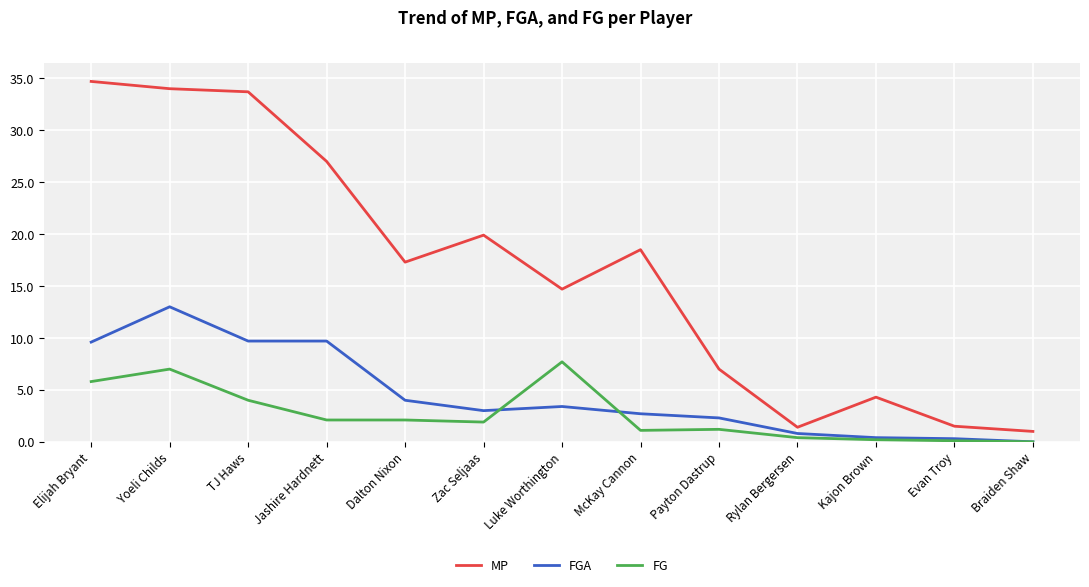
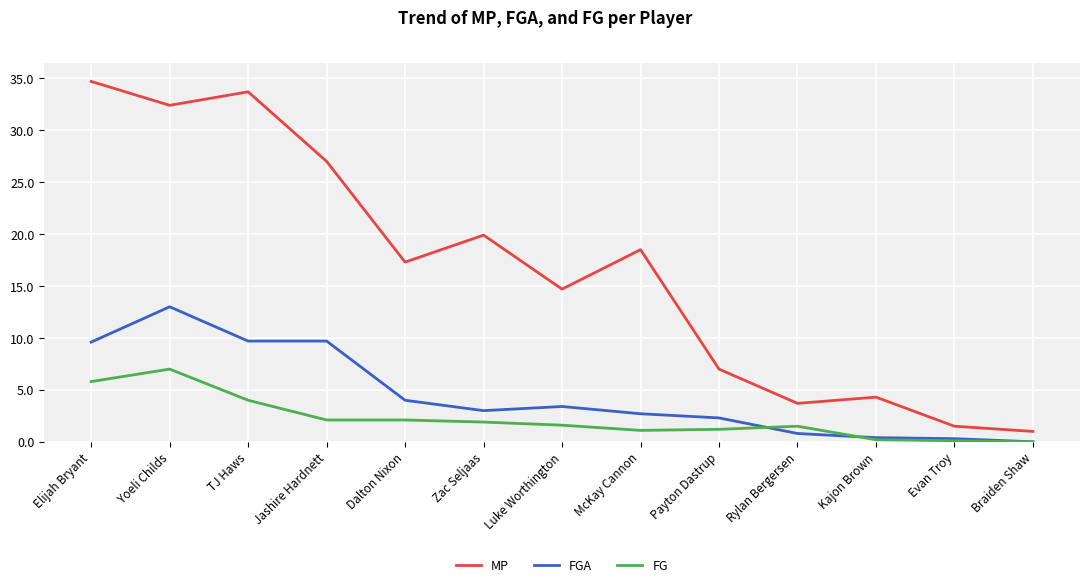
  {
    "MP": {
      "Elijah Bryant": 34.7,
-     "Yoeli Childs": 34.0,
+     "Yoeli Childs": 32.4,
      "TJ Haws": 33.7,
      "Jashire Hardnett": 27.0,
      "Dalton Nixon": 17.3,
      "Zac Seljaas": 19.9,
      "Luke Worthington": 14.7,
      "McKay Cannon": 18.5,
      "Payton Dastrup": 7.0,
-     "Rylan Bergersen": 1.4,
+     "Rylan Bergersen": 3.7,
      "Kajon Brown": 4.3,
      "Evan Troy": 1.5,
      "Braiden Shaw": 1.0
    },
    "FGA": {
      "Elijah Bryant": 9.6,
      "Yoeli Childs": 13.0,
      "TJ Haws": 9.7,
      "Jashire Hardnett": 9.7,
      "Dalton Nixon": 4.0,
      "Zac Seljaas": 3.0,
      "Luke Worthington": 3.4,
      "McKay Cannon": 2.7,
      "Payton Dastrup": 2.3,
      "Rylan Bergersen": 0.8
    },
    "FG": {
      "Elijah Bryant": 5.8,
      "Yoeli Childs": 7.0,
      "TJ Haws": 4.0,
      "Jashire Hardnett": 2.1,
      "Dalton Nixon": 2.1,
      "Zac Seljaas": 1.9,
-     "Luke Worthington": 7.7,
+     "Luke Worthington": 1.6,
      "McKay Cannon": 1.1,
      "Payton Dastrup": 1.2,
-     "Rylan Bergersen": 0.4
+     "Rylan Bergersen": 1.5
    }
  }
